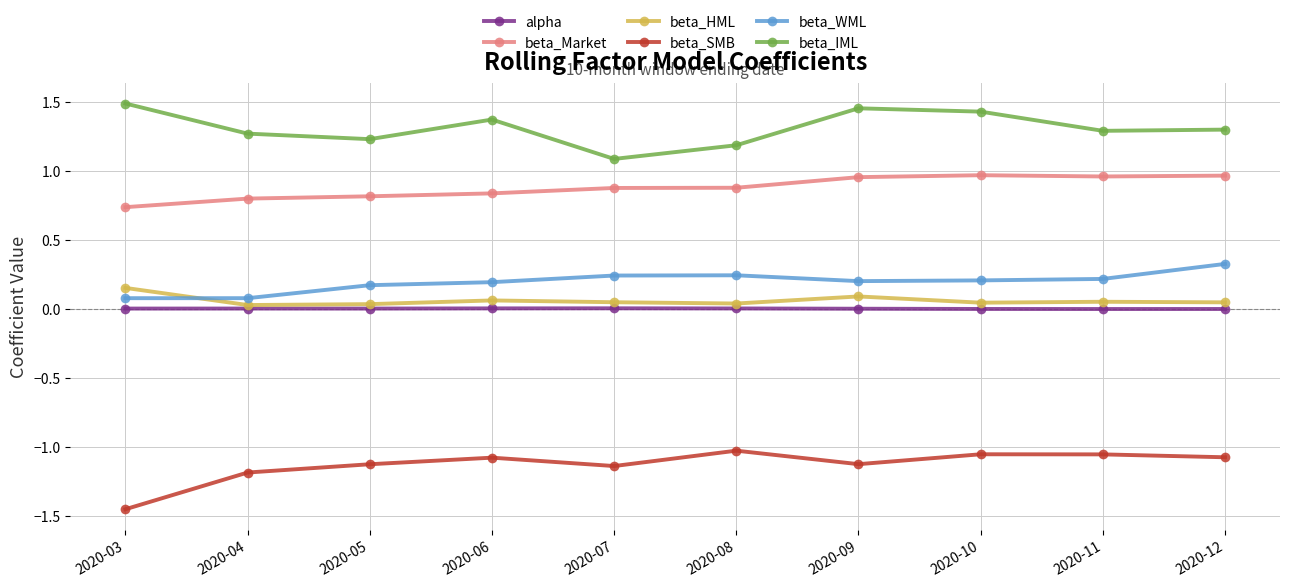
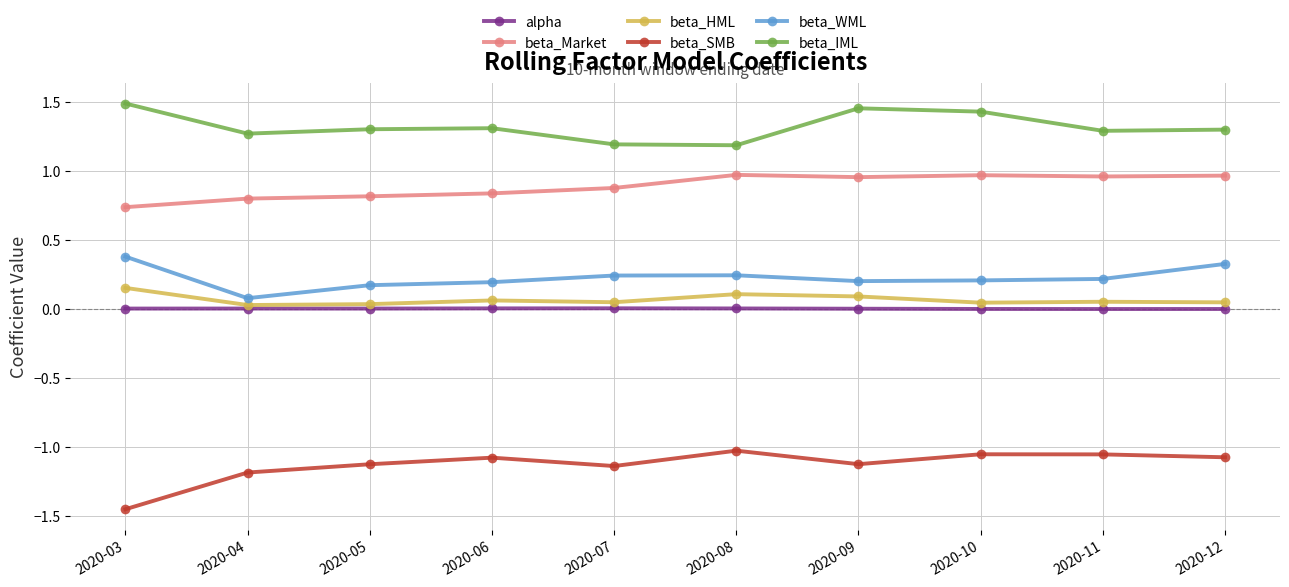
  {
    "alpha": {
      "2020-03": 0.00,
      "2020-04": 0.00,
      "2020-05": 0.00,
      "2020-06": 0.01,
      "2020-07": 0.01,
      "2020-08": 0.00,
      "2020-09": 0.00,
      "2020-10": 0.00,
      "2020-11": 0.00,
      "2020-12": 0.00
    },
    "beta_Market": {
      "2020-03": 0.74,
      "2020-04": 0.80,
      "2020-05": 0.82,
      "2020-06": 0.84,
      "2020-07": 0.88,
-     "2020-08": 0.88,
+     "2020-08": 0.97,
      "2020-09": 0.96,
      "2020-10": 0.97,
      "2020-11": 0.96,
      "2020-12": 0.97
    },
    "beta_HML": {
      "2020-03": 0.15,
      "2020-04": 0.03,
      "2020-05": 0.04,
      "2020-06": 0.06,
      "2020-07": 0.05,
-     "2020-08": 0.04,
+     "2020-08": 0.11,
      "2020-09": 0.09,
      "2020-10": 0.05,
      "2020-11": 0.05,
      "2020-12": 0.05
    },
    "beta_SMB": {
      "2020-03": -1.45,
      "2020-04": -1.18,
      "2020-05": -1.12,
      "2020-06": -1.08,
      "2020-07": -1.14,
      "2020-08": -1.03,
      "2020-09": -1.12,
      "2020-10": -1.05,
      "2020-11": -1.05,
      "2020-12": -1.07
    },
    "beta_WML": {
-     "2020-03": 0.08,
+     "2020-03": 0.38,
      "2020-04": 0.08,
      "2020-05": 0.17,
      "2020-06": 0.20,
      "2020-07": 0.24,
      "2020-08": 0.25,
      "2020-09": 0.20,
      "2020-10": 0.21,
      "2020-11": 0.22,
      "2020-12": 0.33
    },
    "beta_IML": {
      "2020-03": 1.49,
      "2020-04": 1.27,
-     "2020-05": 1.23,
-     "2020-06": 1.37,
-     "2020-07": 1.09,
+     "2020-05": 1.30,
+     "2020-06": 1.31,
+     "2020-07": 1.19,
      "2020-08": 1.19,
      "2020-09": 1.46,
      "2020-10": 1.43,
      "2020-11": 1.29,
      "2020-12": 1.30
    }
  }
